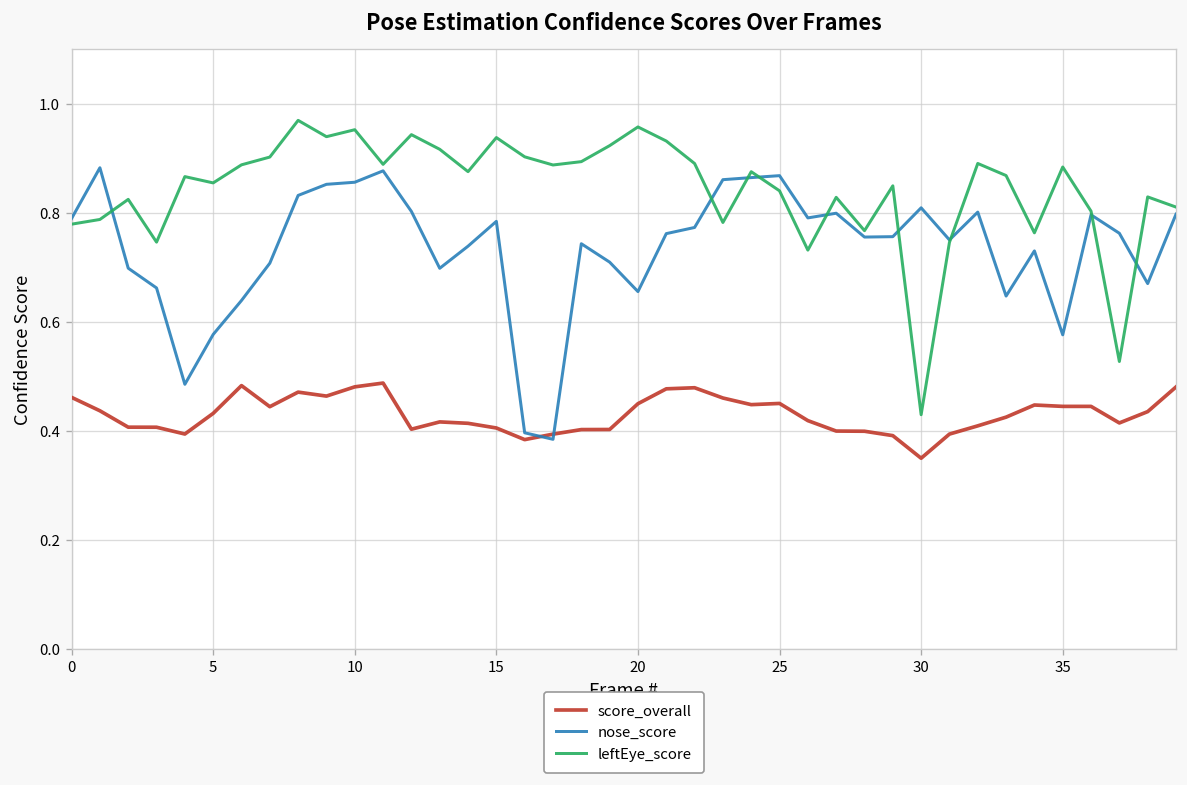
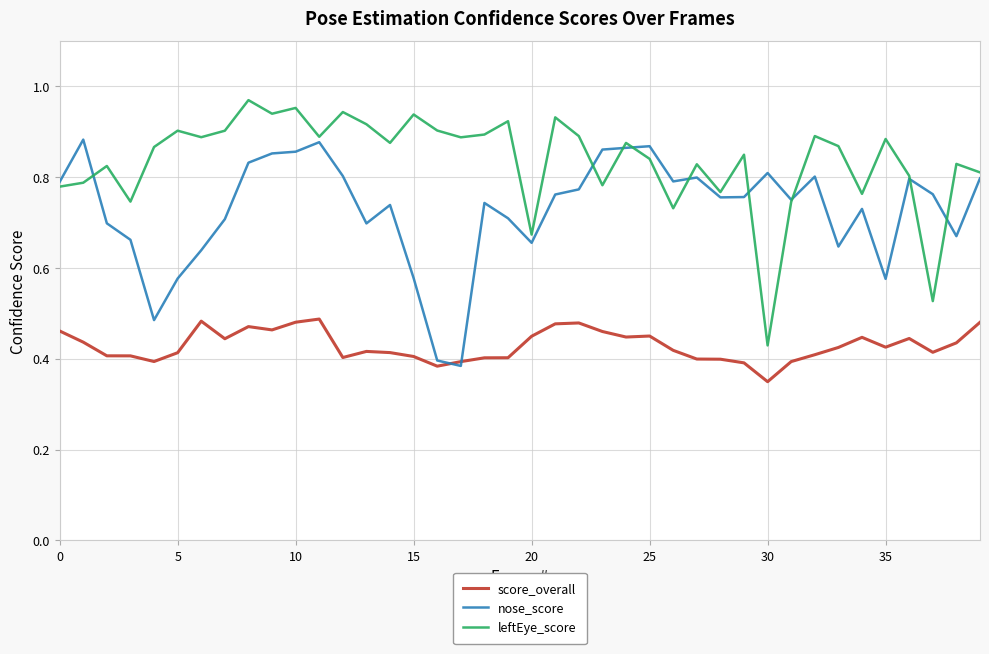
  {
    "score_overall": {
      "0": 0.46,
-     "5": 0.43,
+     "5": 0.41,
      "10": 0.48,
      "15": 0.41,
      "20": 0.45,
      "25": 0.45,
      "30": 0.35,
-     "35": 0.44
+     "35": 0.43
    },
    "nose_score": {
      "0": 0.79,
      "5": 0.58,
      "10": 0.86,
-     "15": 0.78,
+     "15": 0.58,
      "20": 0.66,
      "25": 0.87,
      "30": 0.81,
      "35": 0.58
    },
    "leftEye_score": {
      "0": 0.78,
-     "5": 0.86,
+     "5": 0.90,
      "10": 0.95,
      "15": 0.94,
-     "20": 0.96,
+     "20": 0.67,
      "25": 0.84,
      "30": 0.43,
      "35": 0.88
    }
  }
